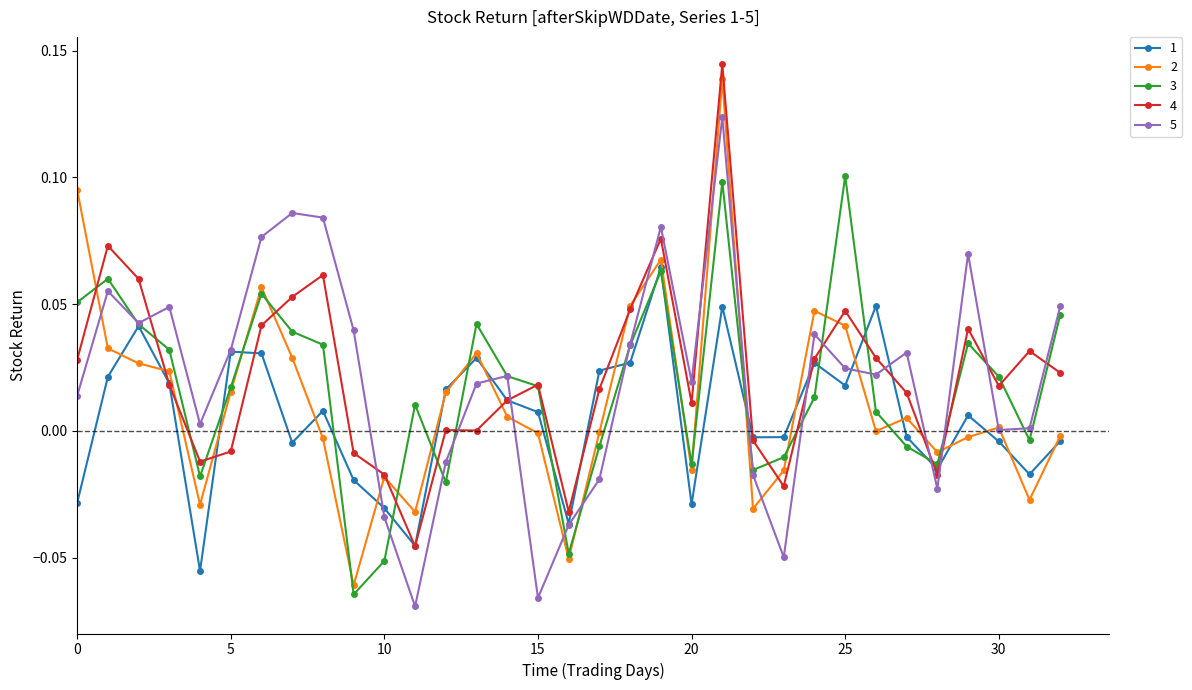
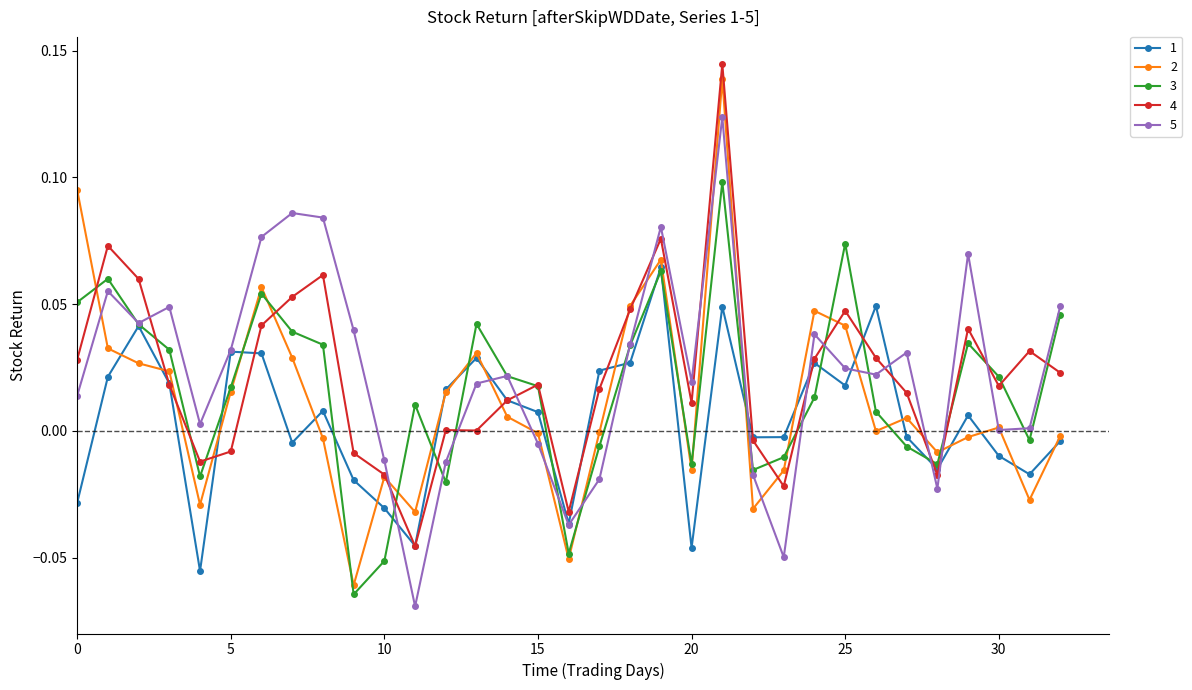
  {
    "1": {
      "0": -0.028,
      "10": -0.031,
      "15": 0.007,
-     "20": -0.029,
+     "20": -0.046,
      "25": 0.018,
-     "30": -0.004
+     "30": -0.010
    },
    "2": {
      "0": 0.095,
      "5": 0.015,
      "15": -0.001,
      "20": -0.016,
      "25": 0.041
    },
    "3": {
      "0": 0.051,
      "5": 0.017,
      "10": -0.051,
      "20": -0.013,
-     "25": 0.100,
+     "25": 0.074,
      "30": 0.021
    },
    "4": {
      "0": 0.028,
      "5": -0.008,
      "20": 0.011,
      "25": 0.047,
      "30": 0.018
    },
    "5": {
      "0": 0.014,
-     "10": -0.034,
-     "15": -0.066,
+     "10": -0.012,
+     "15": -0.005,
      "20": 0.019,
      "25": 0.025
    }
  }
